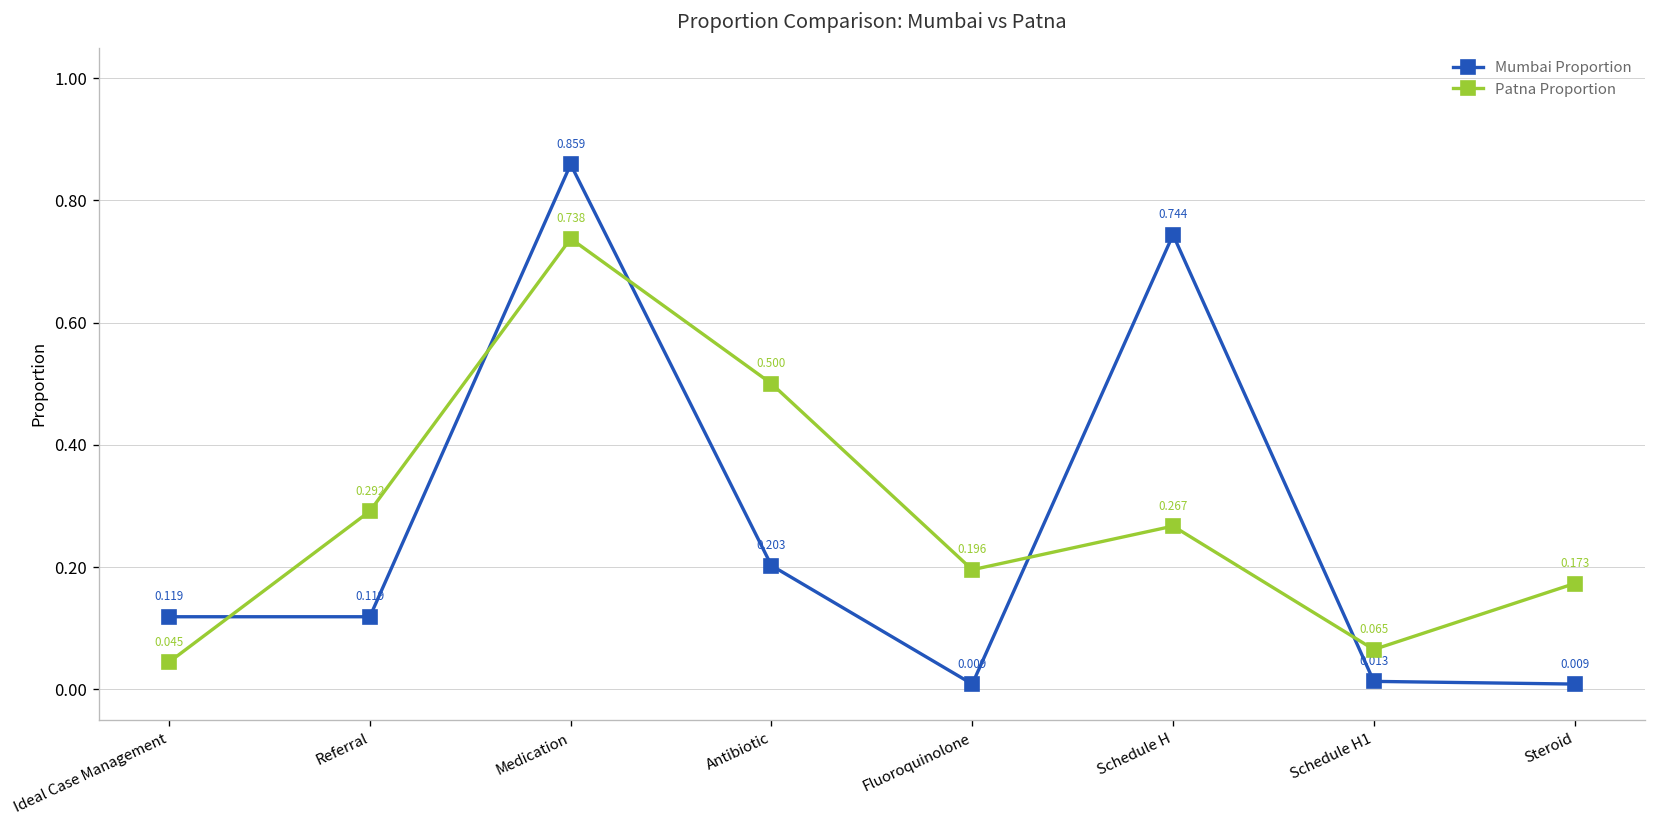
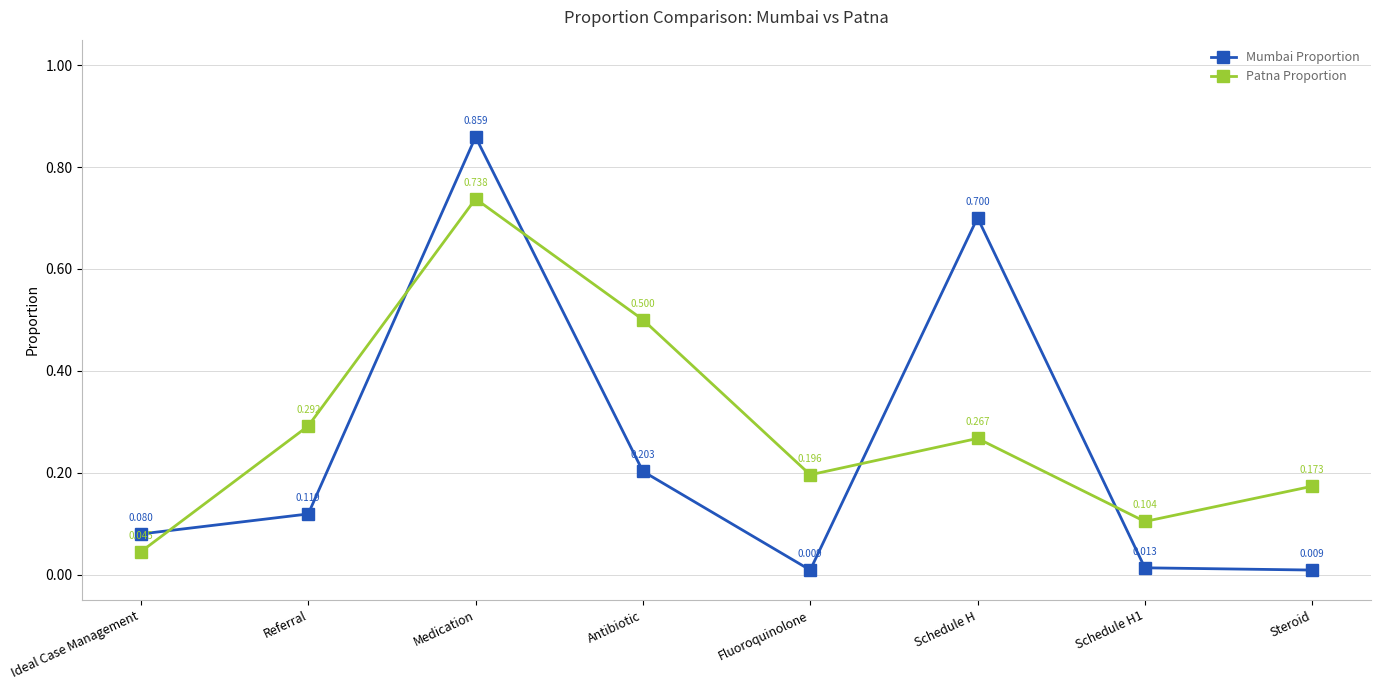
  {
    "Mumbai Proportion": {
-     "Ideal Case Management": 0.119,
+     "Ideal Case Management": 0.080,
      "Referral": 0.119,
      "Medication": 0.859,
      "Antibiotic": 0.203,
      "Fluoroquinolone": 0.009,
-     "Schedule H": 0.744,
+     "Schedule H": 0.700,
      "Schedule H1": 0.013,
      "Steroid": 0.009
    },
    "Patna Proportion": {
      "Ideal Case Management": 0.045,
      "Referral": 0.292,
      "Medication": 0.738,
      "Antibiotic": 0.500,
      "Fluoroquinolone": 0.196,
      "Schedule H": 0.267,
-     "Schedule H1": 0.065,
+     "Schedule H1": 0.104,
      "Steroid": 0.173
    }
  }
